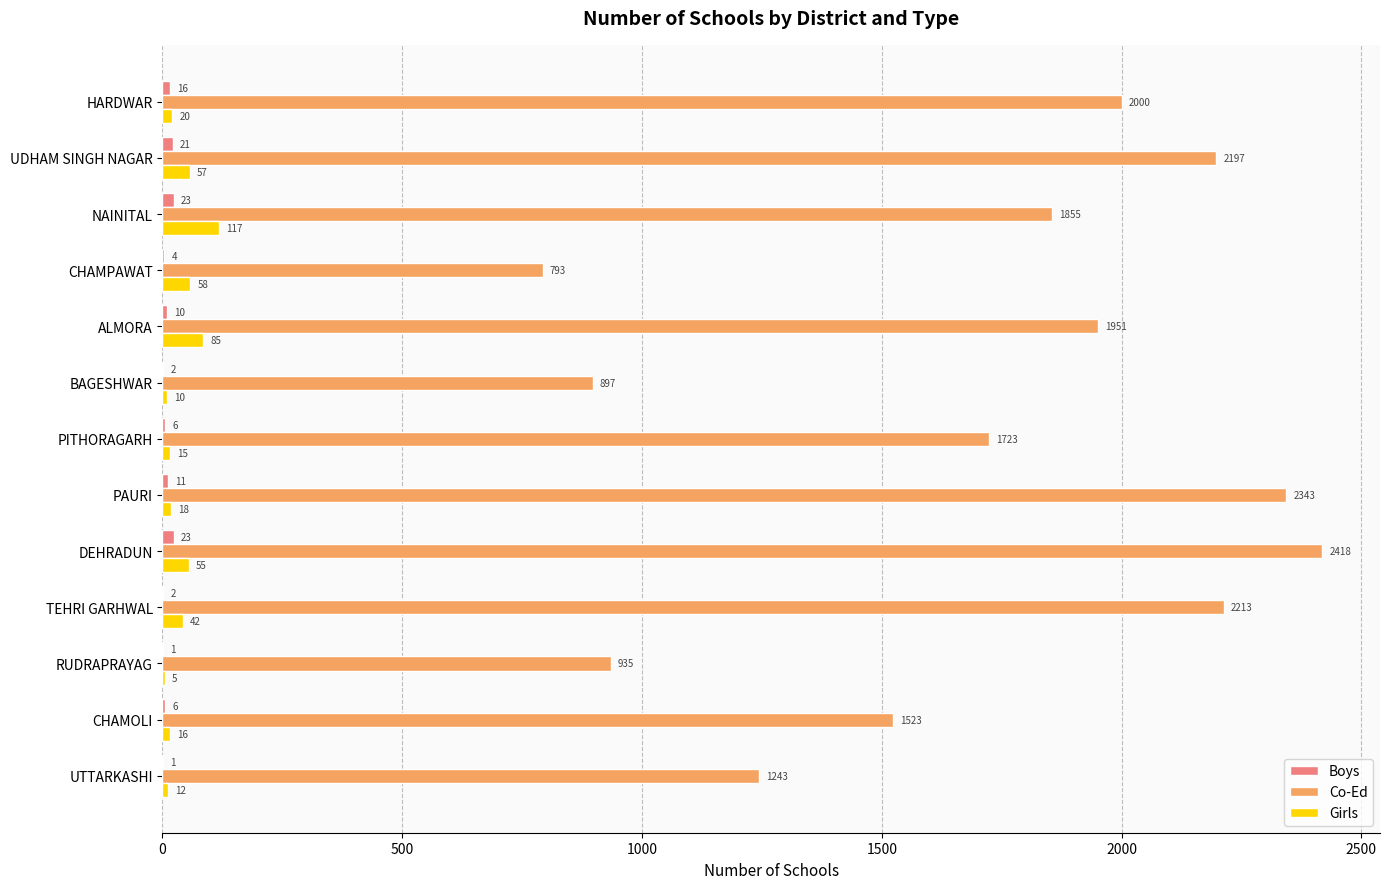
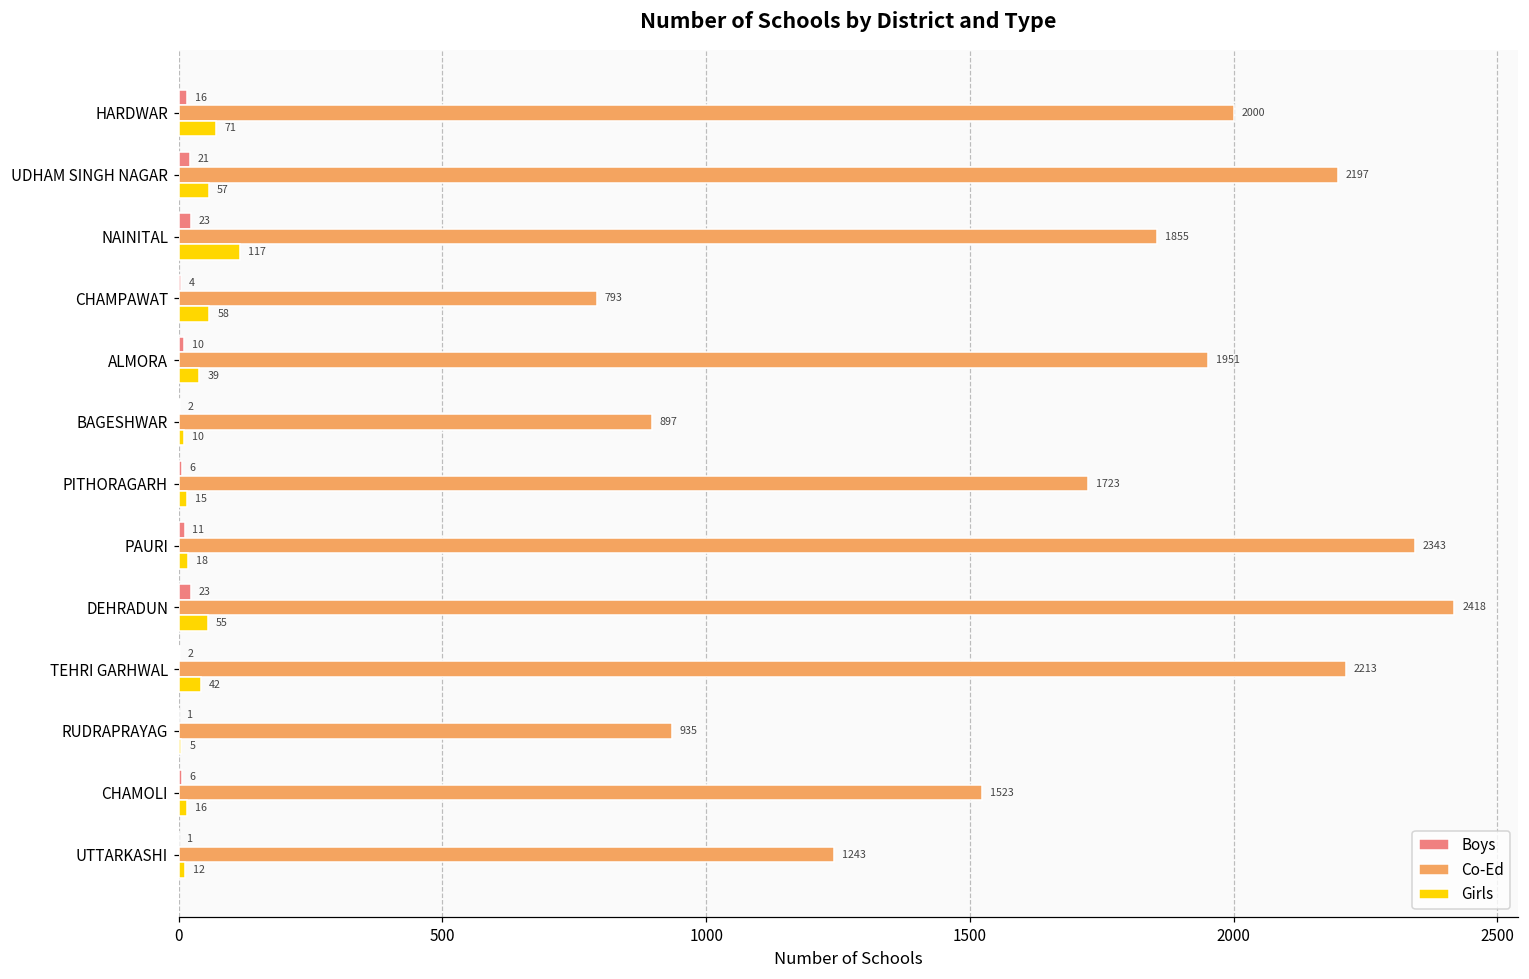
  {
    "Girls": {
-     "HARDWAR": 20,
+     "HARDWAR": 71,
      "UDHAM SINGH NAGAR": 57,
      "NAINITAL": 117,
      "CHAMPAWAT": 58,
-     "ALMORA": 85,
+     "ALMORA": 39,
      "BAGESHWAR": 10,
      "PITHORAGARH": 15,
      "PAURI": 18,
      "DEHRADUN": 55,
      "TEHRI GARHWAL": 42,
      "RUDRAPRAYAG": 5,
      "CHAMOLI": 16,
      "UTTARKASHI": 12
    }
  }
